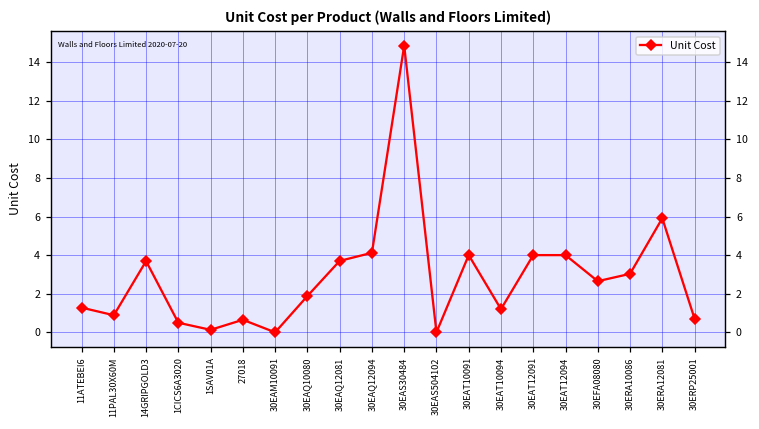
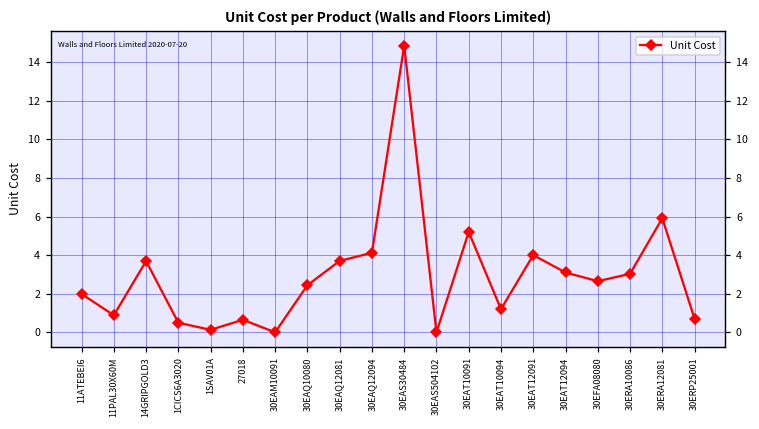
  {
-   "11ATEBEI6": 1.3,
+   "11ATEBEI6": 2.0,
    "11PAL30X60M": 0.9,
    "14GRIPGOLD3": 3.7,
    "1CICS6A3020": 0.5,
    "1SAV01A": 0.1,
    "27018": 0.7,
    "30EAM10091": 0.0,
-   "30EAQ10080": 1.9,
+   "30EAQ10080": 2.4,
    "30EAQ12081": 3.7,
    "30EAQ12094": 4.1,
    "30EAS30484": 14.9,
    "30EAS504102": 0.0,
-   "30EAT10091": 4.0,
+   "30EAT10091": 5.2,
    "30EAT10094": 1.2,
    "30EAT12091": 4.0,
-   "30EAT12094": 4.0,
+   "30EAT12094": 3.1,
    "30EFA08080": 2.7,
    "30ERA10086": 3.0,
    "30ERA12081": 5.9,
    "30ERP25001": 0.7
  }
